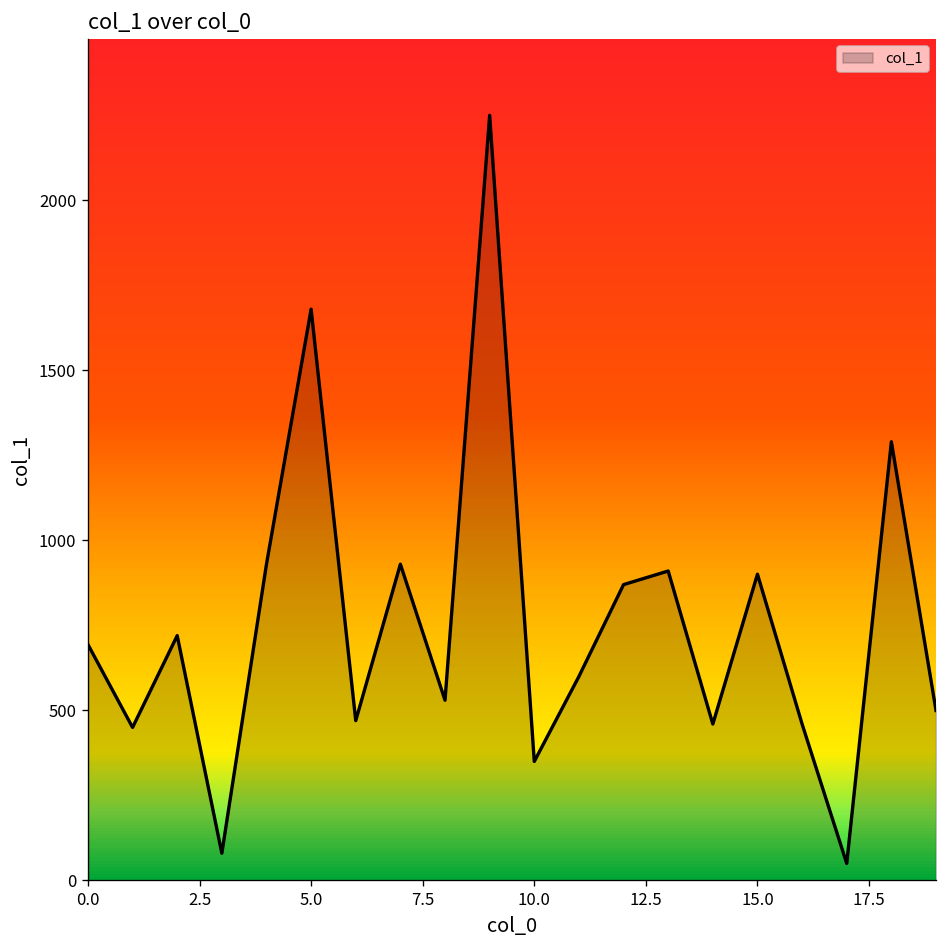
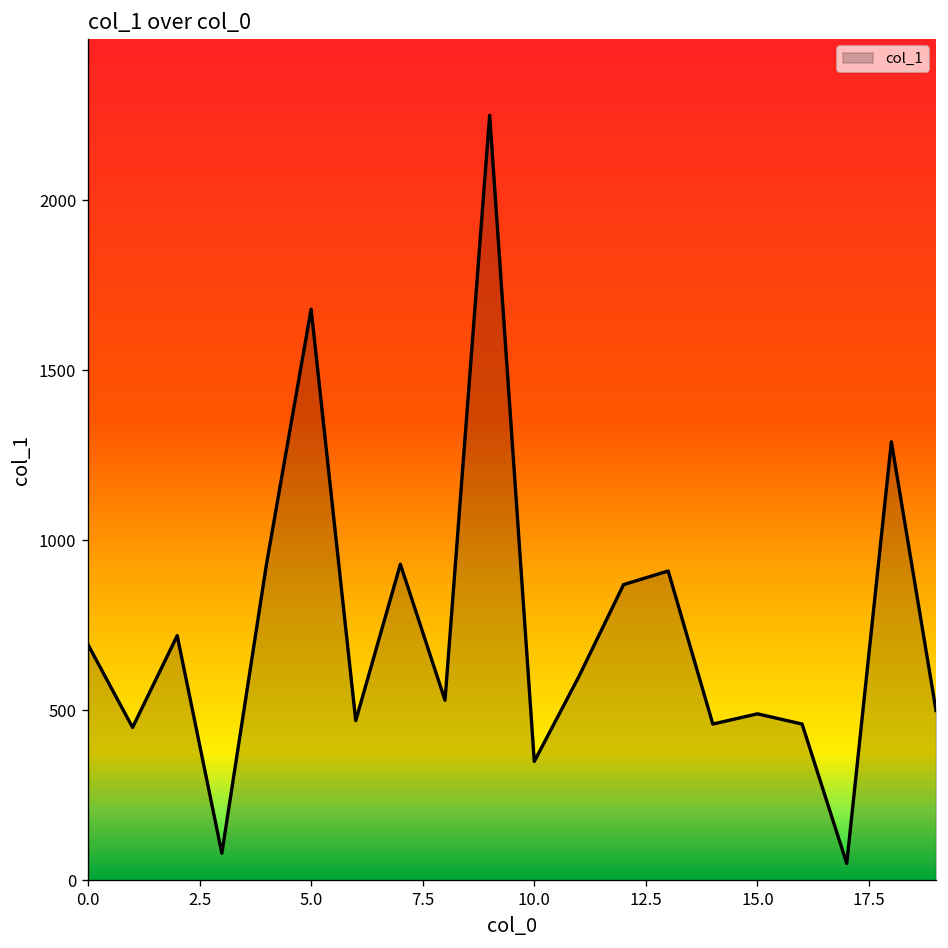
  {
    "0.0": 690,
    "5.0": 1680,
    "10.0": 350,
-   "15.0": 900
+   "15.0": 490
  }
